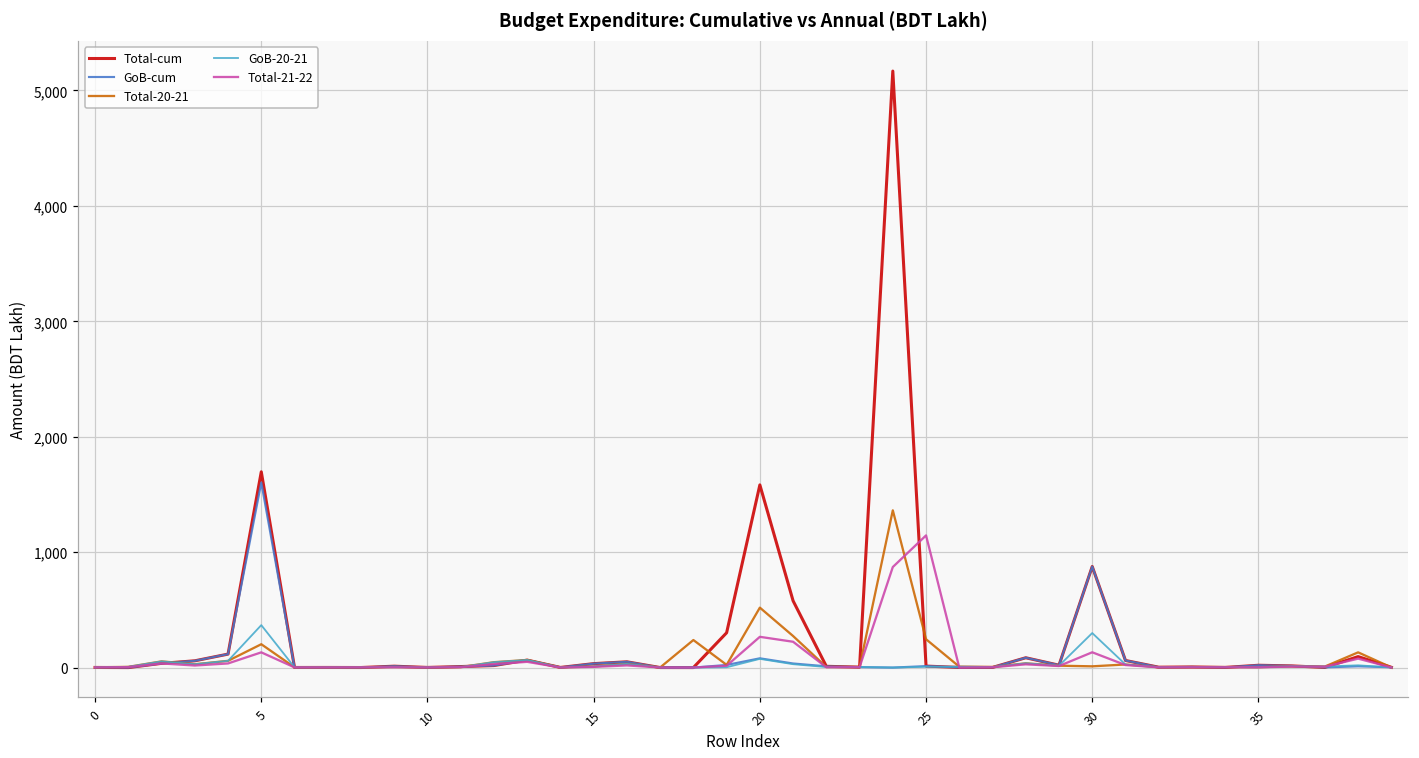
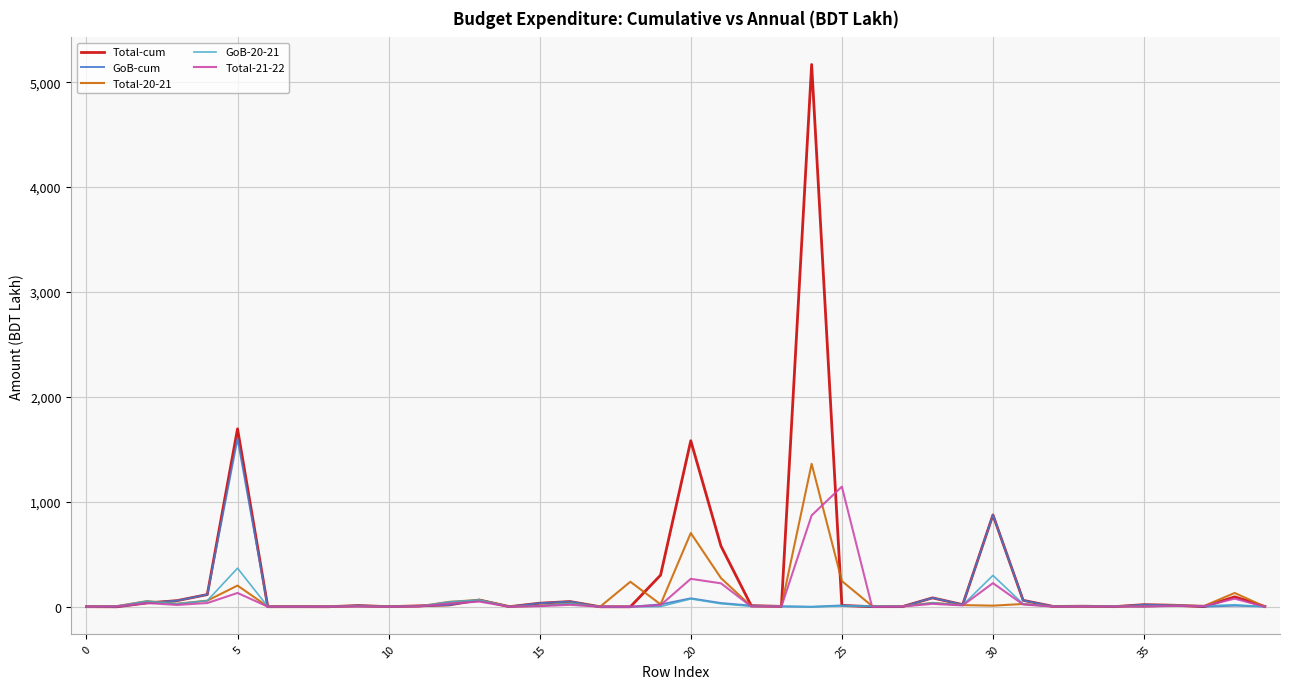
  {
    "Total-cum": {
      "5": "1,700",
      "20": "1,580"
    },
    "Total-20-21": {
      "5": "200",
-     "20": "520",
+     "20": "700",
      "25": "250",
      "30": "10"
    },
    "Total-21-22": {
      "5": "130",
      "20": "270",
      "25": "1,140",
-     "30": "130"
+     "30": "230"
    }
  }
